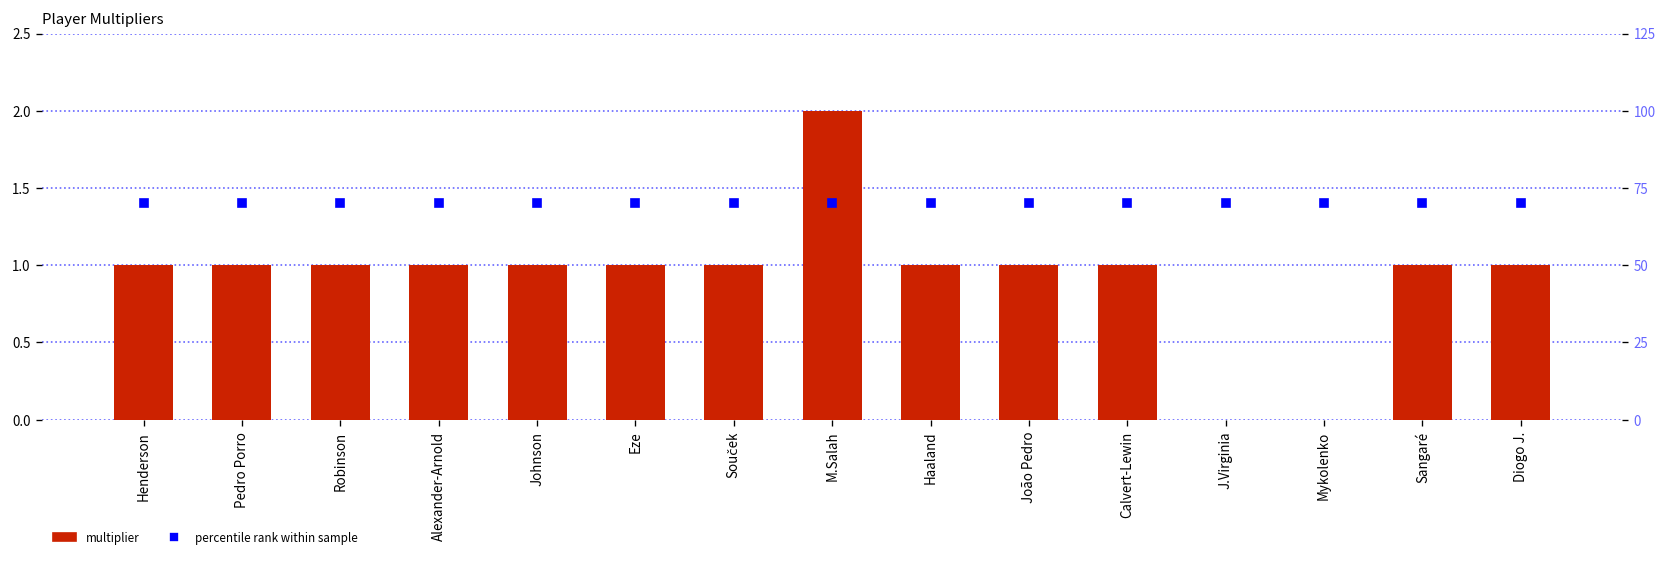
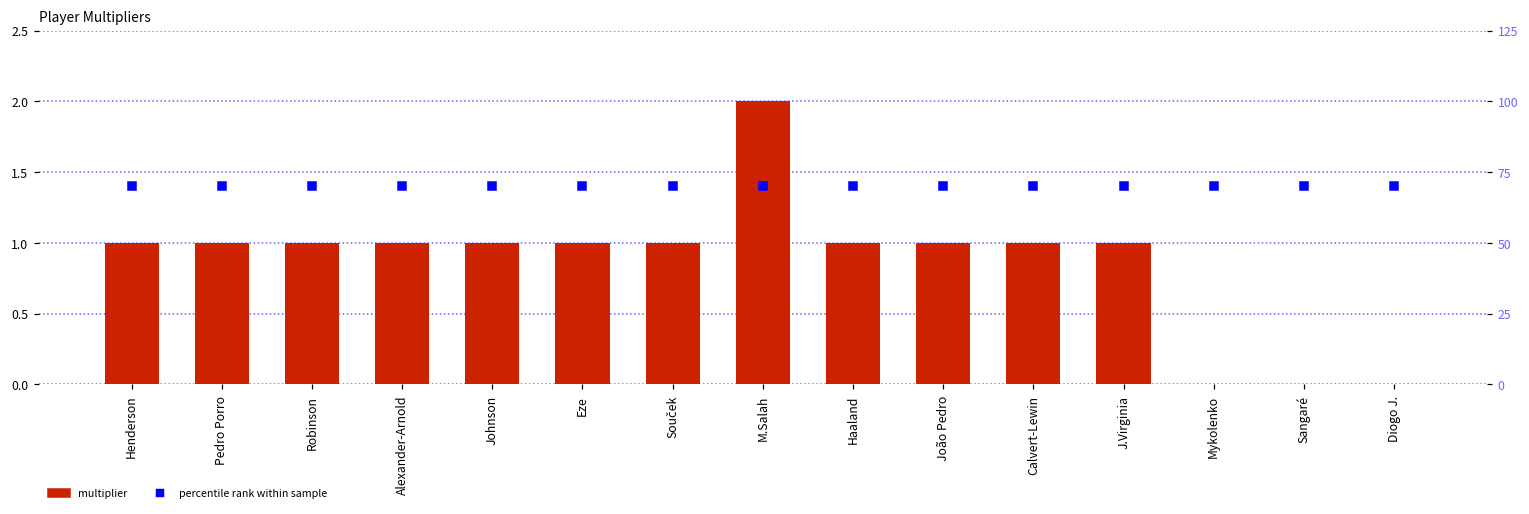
  {
    "multiplier": {
      "Henderson": 1,
      "Pedro Porro": 1,
      "Robinson": 1,
      "Alexander-Arnold": 1,
      "Johnson": 1,
      "Eze": 1,
      "Souček": 1,
      "M.Salah": 2,
      "Haaland": 1,
      "João Pedro": 1,
      "Calvert-Lewin": 1,
-     "J.Virginia": 0,
+     "J.Virginia": 1,
      "Mykolenko": 0,
-     "Sangaré": 1,
-     "Diogo J.": 1
+     "Sangaré": 0,
+     "Diogo J.": 0
    }
  }
